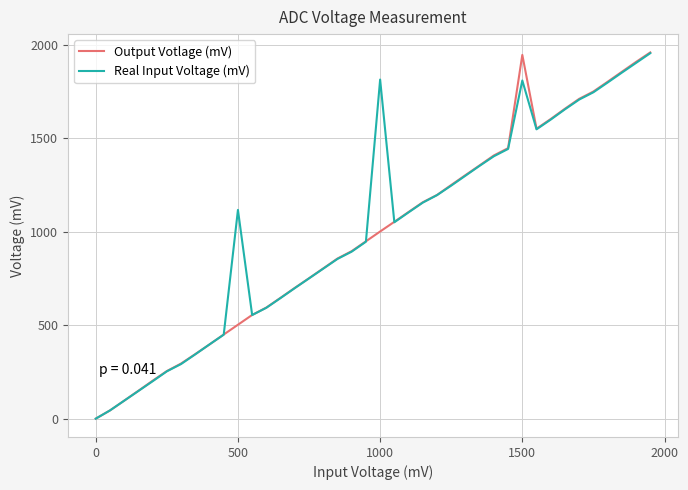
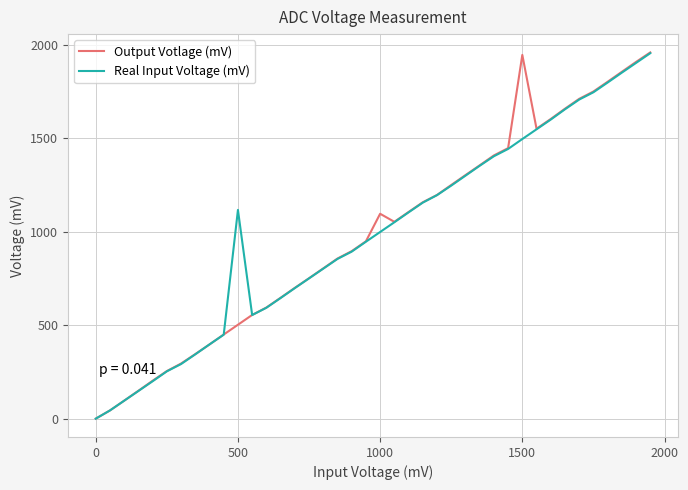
  {
    "Output Votlage (mV)": {
      "500": 500,
-     "1000": 1000,
+     "1000": 1100,
      "1500": 1940
    },
    "Real Input Voltage (mV)": {
      "500": 1120,
-     "1000": 1810,
-     "1500": 1810
+     "1000": 1000,
+     "1500": 1500
    }
  }
